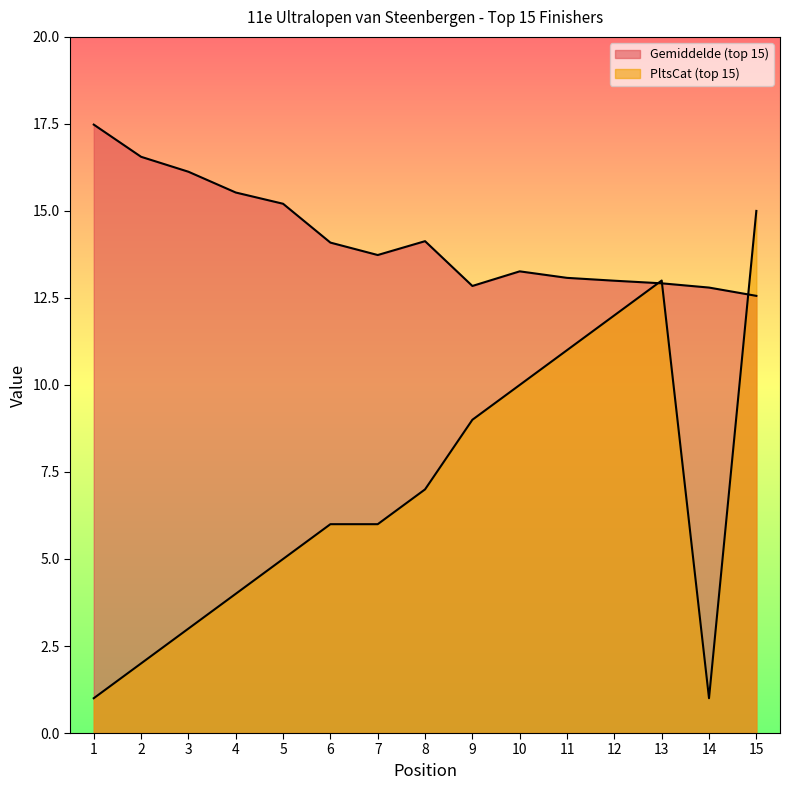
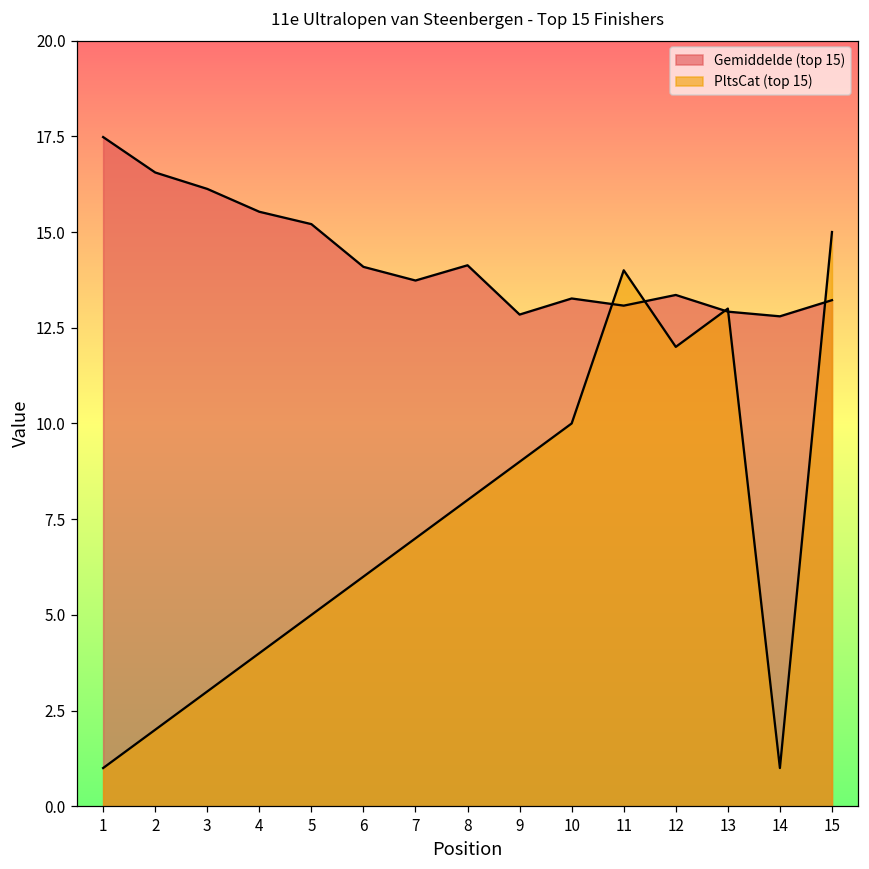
  {
    "Gemiddelde (top 15)": {
      "1": 17.5,
      "2": 16.6,
      "3": 16.1,
      "4": 15.5,
      "5": 15.2,
      "6": 14.1,
      "7": 13.7,
      "8": 14.1,
      "9": 12.8,
      "10": 13.3,
      "11": 13.1,
-     "12": 13.0,
+     "12": 13.4,
      "13": 12.9,
      "14": 12.8,
-     "15": 12.6
+     "15": 13.2
    },
    "PltsCat (top 15)": {
      "1": 1,
      "2": 2,
      "3": 3,
      "4": 4,
      "5": 5,
      "6": 6,
-     "7": 6,
-     "8": 7,
+     "7": 7,
+     "8": 8,
      "9": 9,
      "10": 10,
-     "11": 11,
+     "11": 14,
      "12": 12,
      "13": 13,
      "14": 1,
      "15": 15
    }
  }
